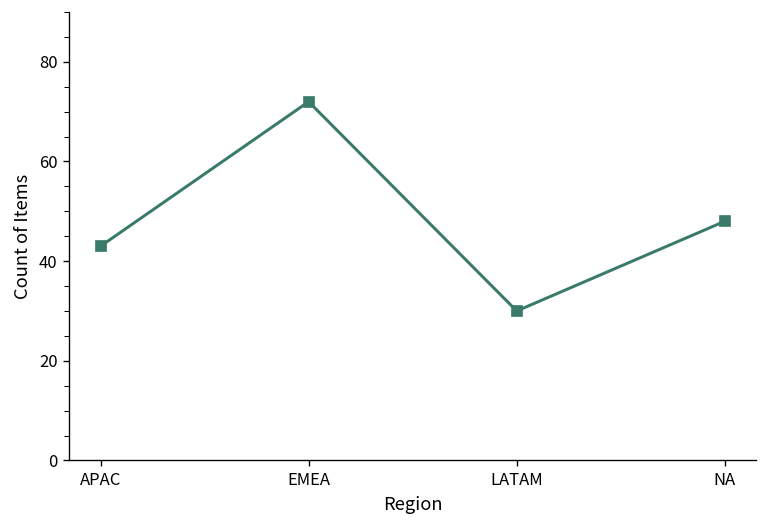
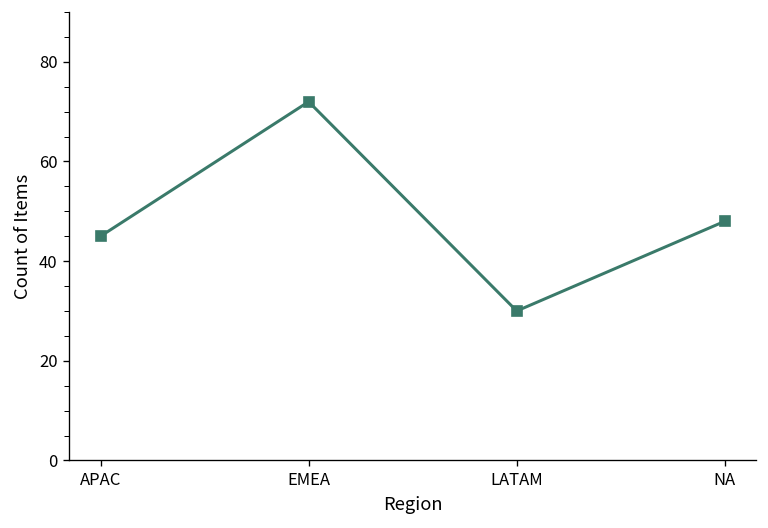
  {
-   "APAC": 43,
+   "APAC": 45,
    "EMEA": 72,
    "LATAM": 30,
    "NA": 48
  }
